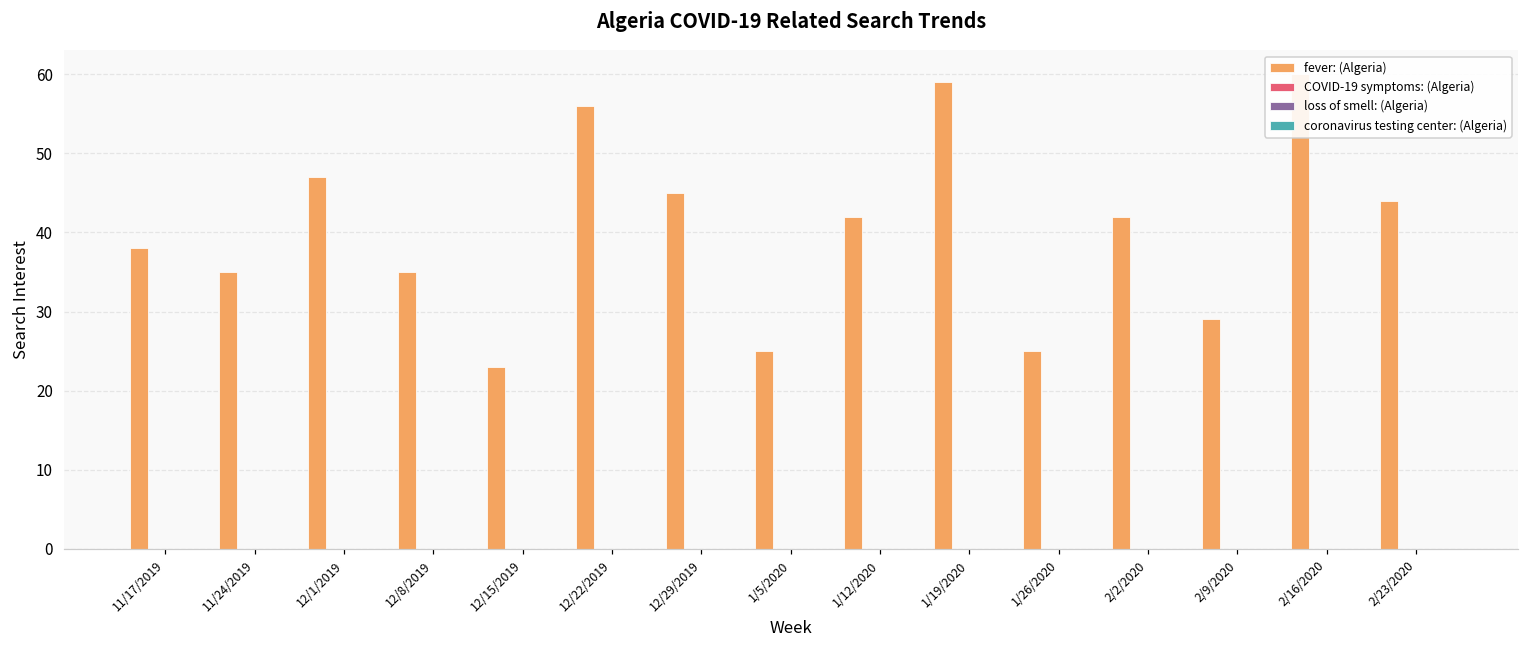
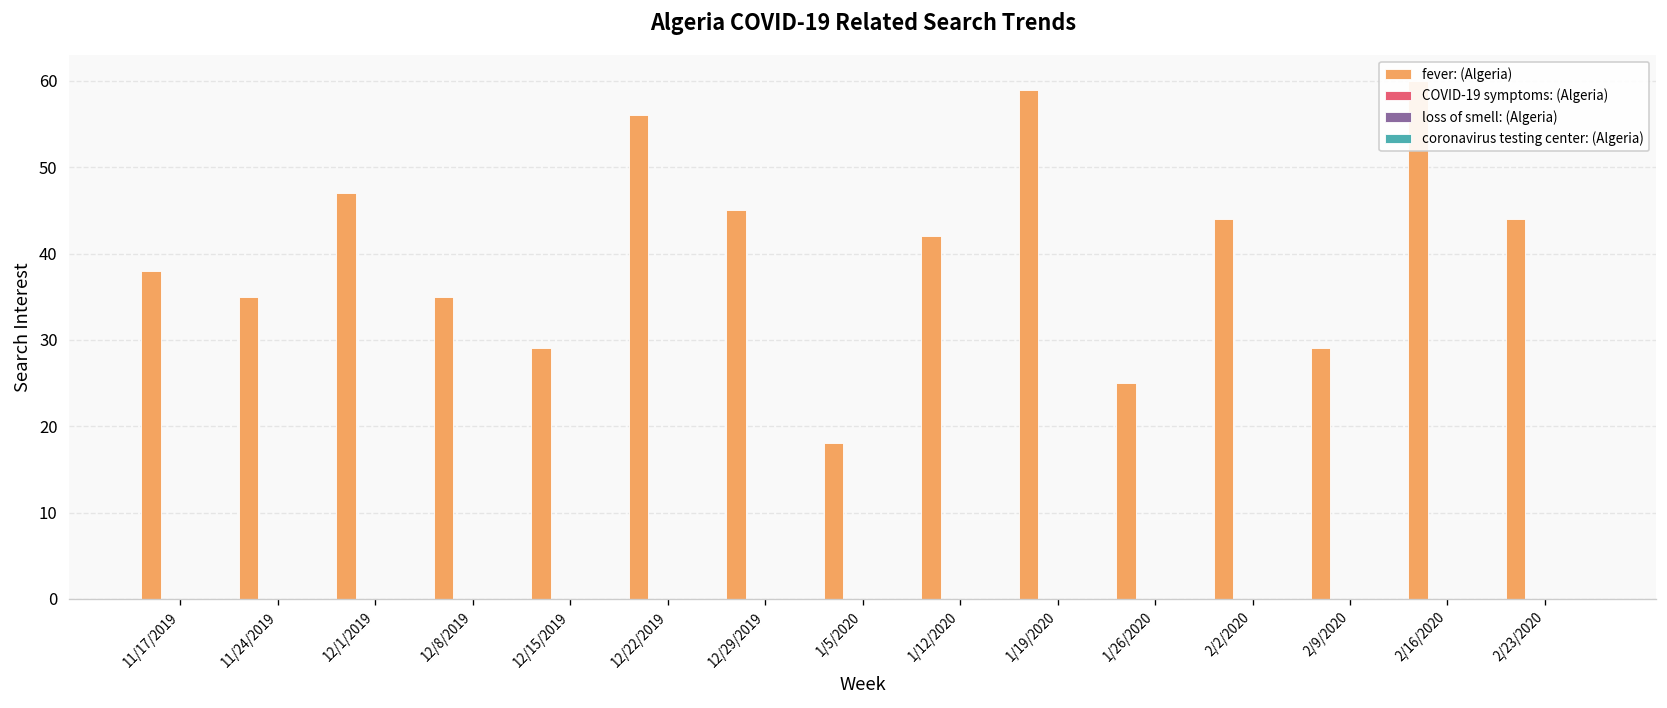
  {
    "fever: (Algeria)": {
      "11/17/2019": 38,
      "11/24/2019": 35,
      "12/1/2019": 47,
      "12/8/2019": 35,
-     "12/15/2019": 23,
+     "12/15/2019": 29,
      "12/22/2019": 56,
      "12/29/2019": 45,
-     "1/5/2020": 25,
+     "1/5/2020": 18,
      "1/12/2020": 42,
      "1/19/2020": 59,
      "1/26/2020": 25,
-     "2/2/2020": 42,
+     "2/2/2020": 44,
      "2/9/2020": 29,
      "2/23/2020": 44
    },
    "COVID-19 symptoms: (Algeria)": {
      "11/17/2019": 0,
      "11/24/2019": 0,
      "12/1/2019": 0,
      "12/8/2019": 0,
      "12/15/2019": 0,
      "12/22/2019": 0,
      "12/29/2019": 0,
      "1/5/2020": 0,
      "1/12/2020": 0,
      "1/19/2020": 0,
      "1/26/2020": 0,
      "2/2/2020": 0,
      "2/9/2020": 0,
      "2/16/2020": 0,
      "2/23/2020": 0
    },
    "loss of smell: (Algeria)": {
      "11/17/2019": 0,
      "11/24/2019": 0,
      "12/1/2019": 0,
      "12/8/2019": 0,
      "12/15/2019": 0,
      "12/22/2019": 0,
      "12/29/2019": 0,
      "1/5/2020": 0,
      "1/12/2020": 0,
      "1/19/2020": 0,
      "1/26/2020": 0,
      "2/2/2020": 0,
      "2/9/2020": 0,
      "2/16/2020": 0,
      "2/23/2020": 0
    },
    "coronavirus testing center: (Algeria)": {
      "11/17/2019": 0,
      "11/24/2019": 0,
      "12/1/2019": 0,
      "12/8/2019": 0,
      "12/15/2019": 0,
      "12/22/2019": 0,
      "12/29/2019": 0,
      "1/5/2020": 0,
      "1/12/2020": 0,
      "1/19/2020": 0,
      "1/26/2020": 0,
      "2/2/2020": 0,
      "2/9/2020": 0,
      "2/16/2020": 0,
      "2/23/2020": 0
    }
  }
